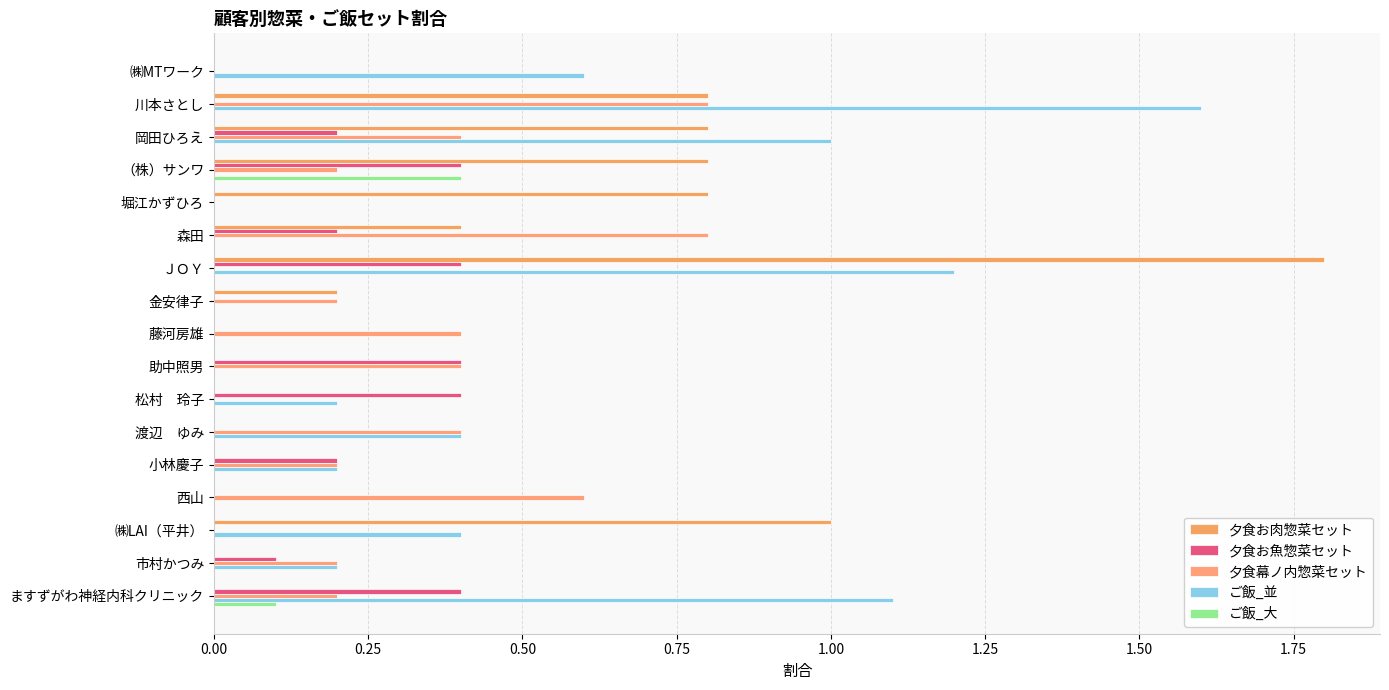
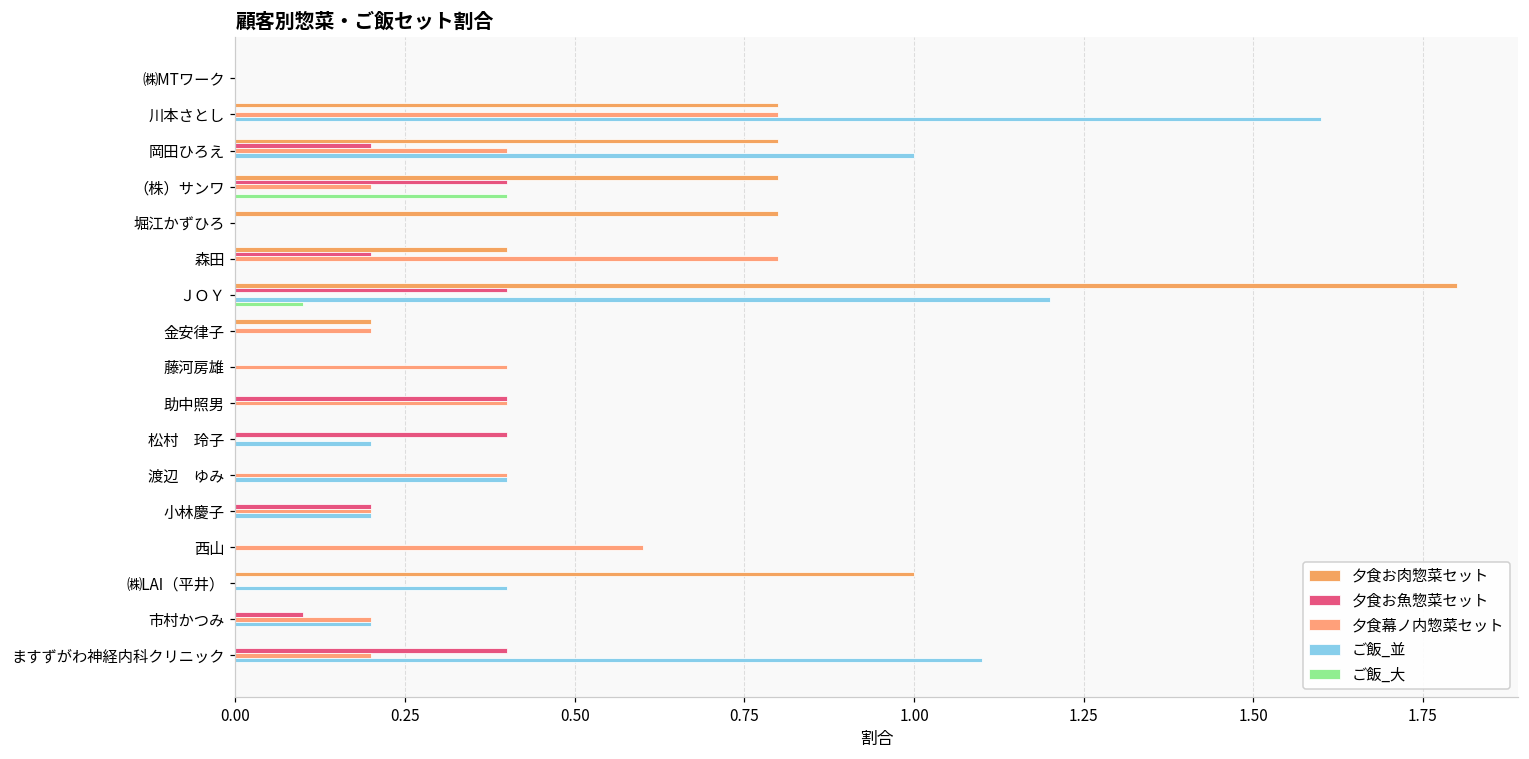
  {
    "夕食お魚惣菜セット": {
      "㈱MTワーク": 0.0,
      "川本さとし": 0.0,
      "岡田ひろえ": 0.2,
      "（株）サンワ": 0.4,
      "堀江かずひろ": 0.0,
      "森田": 0.2,
      "ＪＯＹ": 0.4,
      "金安律子": 0.0,
      "藤河房雄": 0.0,
      "助中照男": 0.4,
      "松村 玲子": 0.4,
      "渡辺 ゆみ": 0.0,
      "小林慶子": 0.2,
      "西山": 0.0,
      "㈱LAI（平井）": 0.0,
      "市村かつみ": 0.1,
      "ますずがわ神経内科クリニック": 0.4
    },
    "ご飯_並": {
-     "㈱MTワーク": 0.6,
+     "㈱MTワーク": 0.0,
      "川本さとし": 1.6,
      "岡田ひろえ": 1.0,
      "（株）サンワ": 0.0,
      "堀江かずひろ": 0.0,
      "森田": 0.0,
      "ＪＯＹ": 1.2,
      "金安律子": 0.0,
      "藤河房雄": 0.0,
      "助中照男": 0.0,
      "松村 玲子": 0.2,
      "渡辺 ゆみ": 0.4,
      "小林慶子": 0.2,
      "西山": 0.0,
      "㈱LAI（平井）": 0.4,
      "市村かつみ": 0.2,
      "ますずがわ神経内科クリニック": 1.1
    },
    "ご飯_大": {
      "㈱MTワーク": 0.0,
      "川本さとし": 0.0,
      "岡田ひろえ": 0.0,
      "（株）サンワ": 0.4,
      "堀江かずひろ": 0.0,
      "森田": 0.0,
-     "ＪＯＹ": 0.0,
+     "ＪＯＹ": 0.1,
      "金安律子": 0.0,
      "藤河房雄": 0.0,
      "助中照男": 0.0,
      "松村 玲子": 0.0,
      "渡辺 ゆみ": 0.0,
      "小林慶子": 0.0,
      "西山": 0.0,
      "㈱LAI（平井）": 0.0,
      "市村かつみ": 0.0,
-     "ますずがわ神経内科クリニック": 0.1
+     "ますずがわ神経内科クリニック": 0.0
    }
  }
